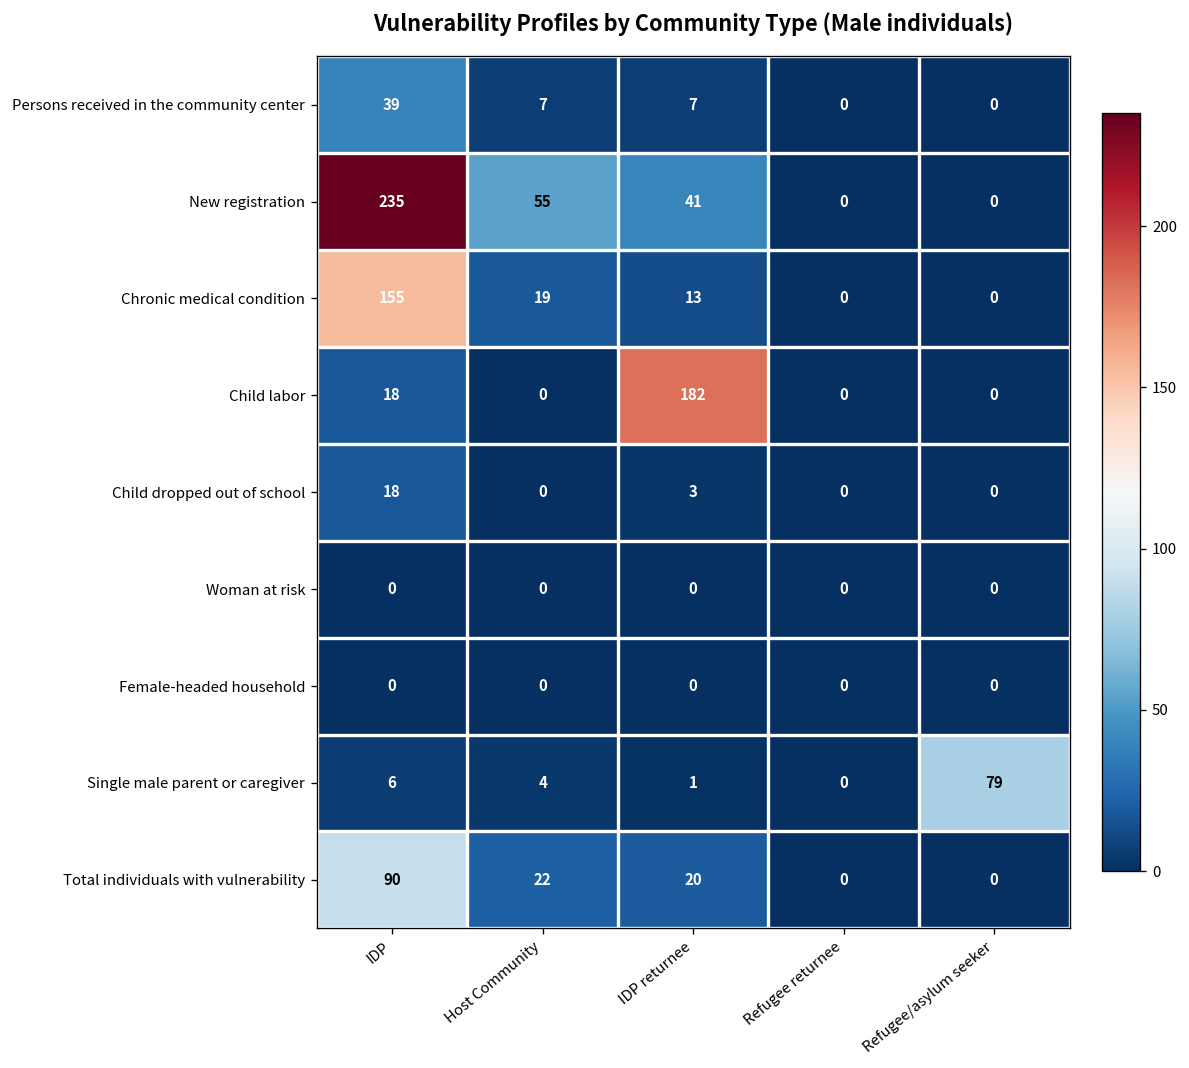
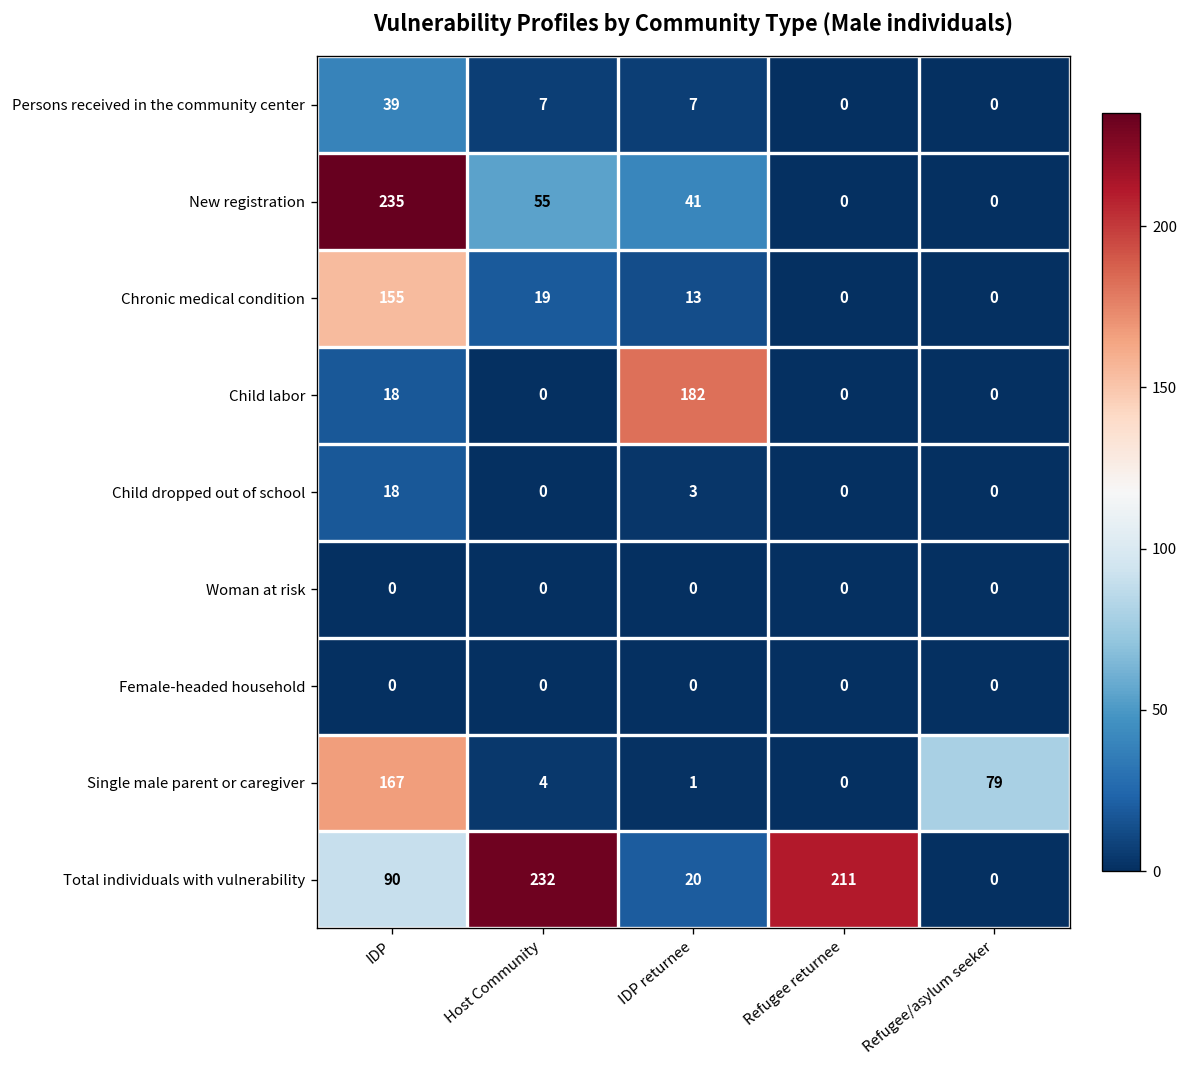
  {
    "Persons received in the community center": {
      "IDP": 39,
      "Host Community": 7,
      "IDP returnee": 7,
      "Refugee returnee": 0,
      "Refugee/asylum seeker": 0
    },
    "New registration": {
      "IDP": 235,
      "Host Community": 55,
      "IDP returnee": 41,
      "Refugee returnee": 0,
      "Refugee/asylum seeker": 0
    },
    "Chronic medical condition": {
      "IDP": 155,
      "Host Community": 19,
      "IDP returnee": 13,
      "Refugee returnee": 0,
      "Refugee/asylum seeker": 0
    },
    "Child labor": {
      "IDP": 18,
      "Host Community": 0,
      "IDP returnee": 182,
      "Refugee returnee": 0,
      "Refugee/asylum seeker": 0
    },
    "Child dropped out of school": {
      "IDP": 18,
      "Host Community": 0,
      "IDP returnee": 3,
      "Refugee returnee": 0,
      "Refugee/asylum seeker": 0
    },
    "Woman at risk": {
      "IDP": 0,
      "Host Community": 0,
      "IDP returnee": 0,
      "Refugee returnee": 0,
      "Refugee/asylum seeker": 0
    },
    "Female-headed household": {
      "IDP": 0,
      "Host Community": 0,
      "IDP returnee": 0,
      "Refugee returnee": 0,
      "Refugee/asylum seeker": 0
    },
    "Single male parent or caregiver": {
-     "IDP": 6,
+     "IDP": 167,
      "Host Community": 4,
      "IDP returnee": 1,
      "Refugee returnee": 0,
      "Refugee/asylum seeker": 79
    },
    "Total individuals with vulnerability": {
      "IDP": 90,
-     "Host Community": 22,
+     "Host Community": 232,
      "IDP returnee": 20,
-     "Refugee returnee": 0,
+     "Refugee returnee": 211,
      "Refugee/asylum seeker": 0
    }
  }
